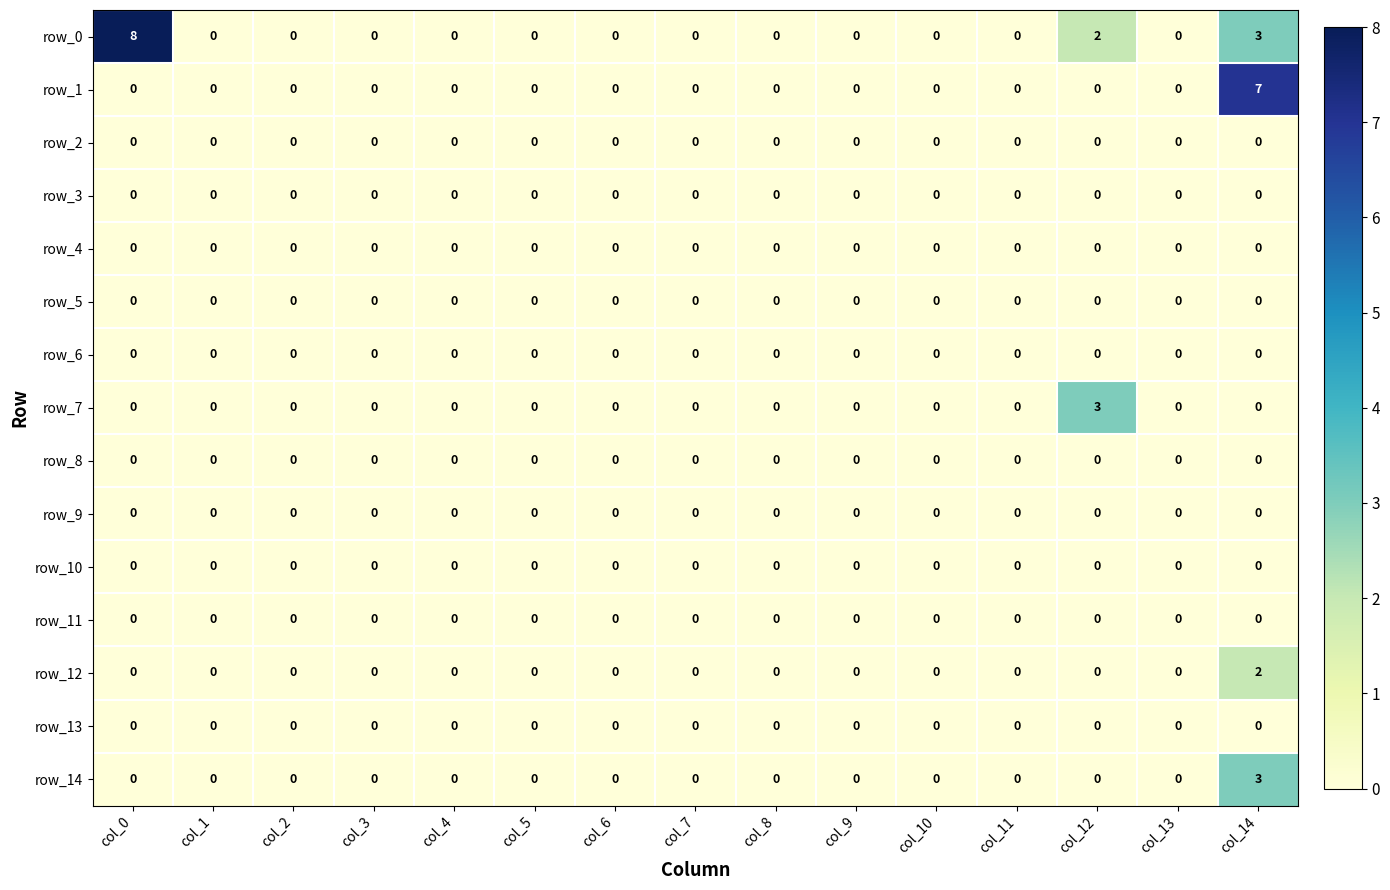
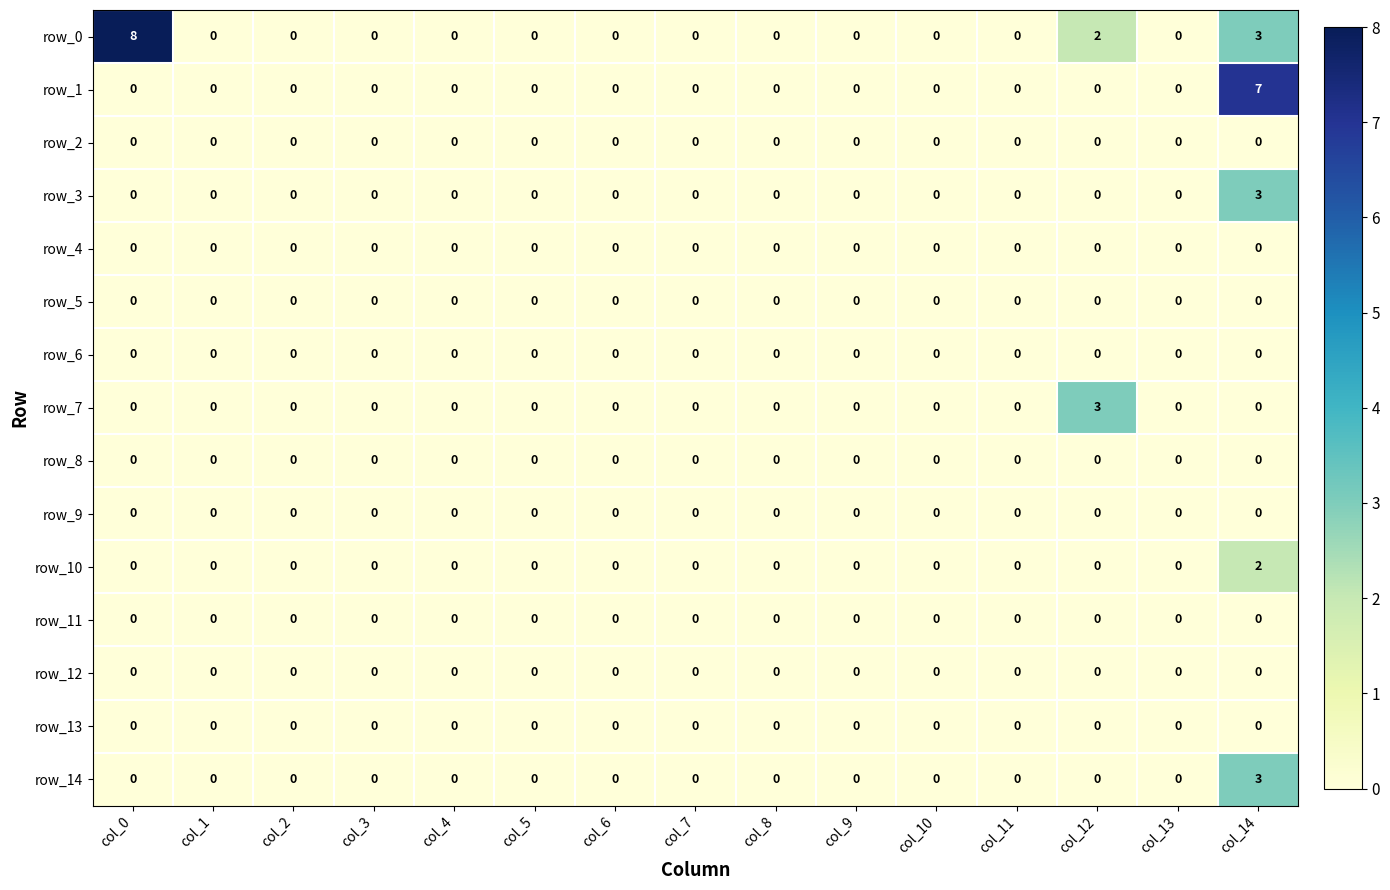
  {
    "row_3": {
      "col_0": 0,
      "col_1": 0,
      "col_2": 0,
      "col_3": 0,
      "col_4": 0,
      "col_5": 0,
      "col_6": 0,
      "col_7": 0,
      "col_8": 0,
      "col_9": 0,
      "col_10": 0,
      "col_11": 0,
      "col_12": 0,
      "col_13": 0,
-     "col_14": 0
+     "col_14": 3
    },
    "row_10": {
      "col_0": 0,
      "col_1": 0,
      "col_2": 0,
      "col_3": 0,
      "col_4": 0,
      "col_5": 0,
      "col_6": 0,
      "col_7": 0,
      "col_8": 0,
      "col_9": 0,
      "col_10": 0,
      "col_11": 0,
      "col_12": 0,
      "col_13": 0,
-     "col_14": 0
+     "col_14": 2
    },
    "row_12": {
      "col_0": 0,
      "col_1": 0,
      "col_2": 0,
      "col_3": 0,
      "col_4": 0,
      "col_5": 0,
      "col_6": 0,
      "col_7": 0,
      "col_8": 0,
      "col_9": 0,
      "col_10": 0,
      "col_11": 0,
      "col_12": 0,
      "col_13": 0,
-     "col_14": 2
+     "col_14": 0
    }
  }
